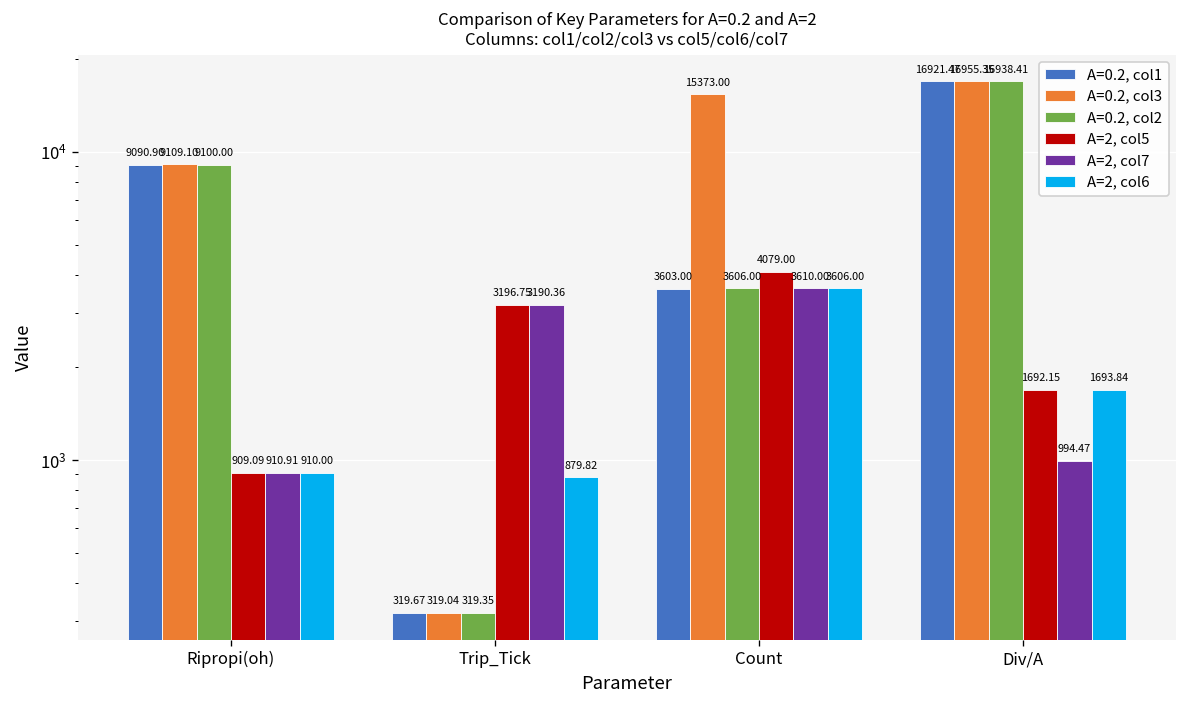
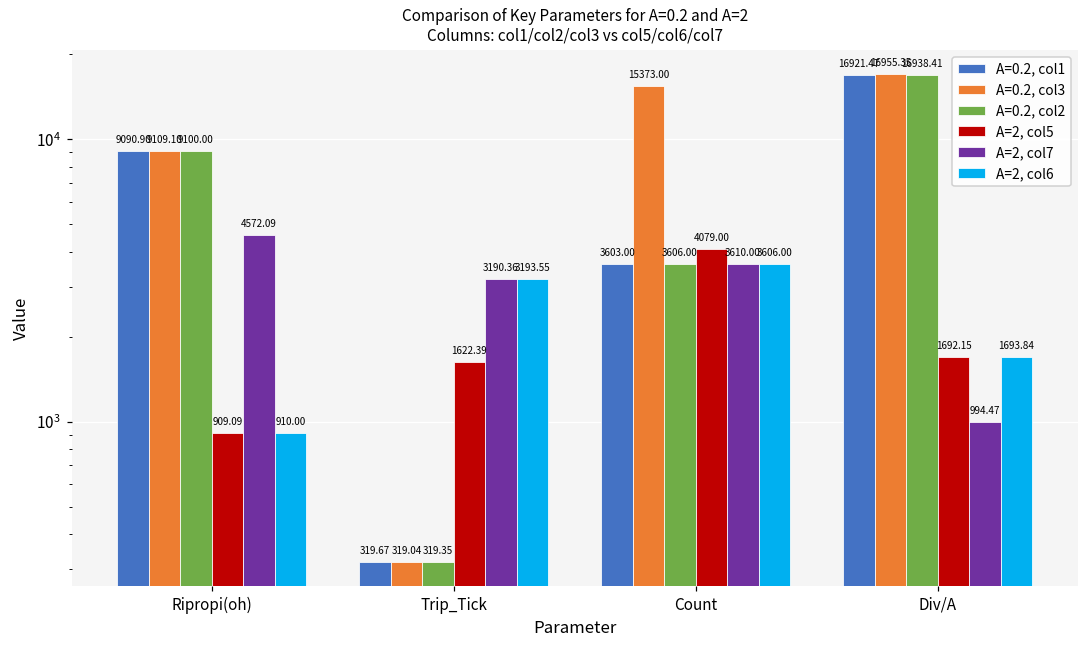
  {
    "A=0.2, col1": {
      "Ripropi(oh)": 9090.90,
      "Trip_Tick": 319.67,
      "Count": 3603.00
    },
    "A=0.2, col3": {
      "Ripropi(oh)": 9109.10,
      "Trip_Tick": 319.04,
      "Count": 15373.00
    },
    "A=0.2, col2": {
      "Ripropi(oh)": 9100.00,
      "Trip_Tick": 319.35,
      "Count": 3606.00
    },
    "A=2, col5": {
      "Ripropi(oh)": 909.09,
-     "Trip_Tick": 3196.75,
+     "Trip_Tick": 1622.39,
      "Count": 4079.00,
      "Div/A": 1692.15
    },
    "A=2, col7": {
-     "Ripropi(oh)": 910.91,
+     "Ripropi(oh)": 4572.09,
      "Trip_Tick": 3190.36,
      "Count": 3610.00,
      "Div/A": 994.47
    },
    "A=2, col6": {
      "Ripropi(oh)": 910.00,
-     "Trip_Tick": 879.82,
+     "Trip_Tick": 3193.55,
      "Count": 3606.00,
      "Div/A": 1693.84
    }
  }
